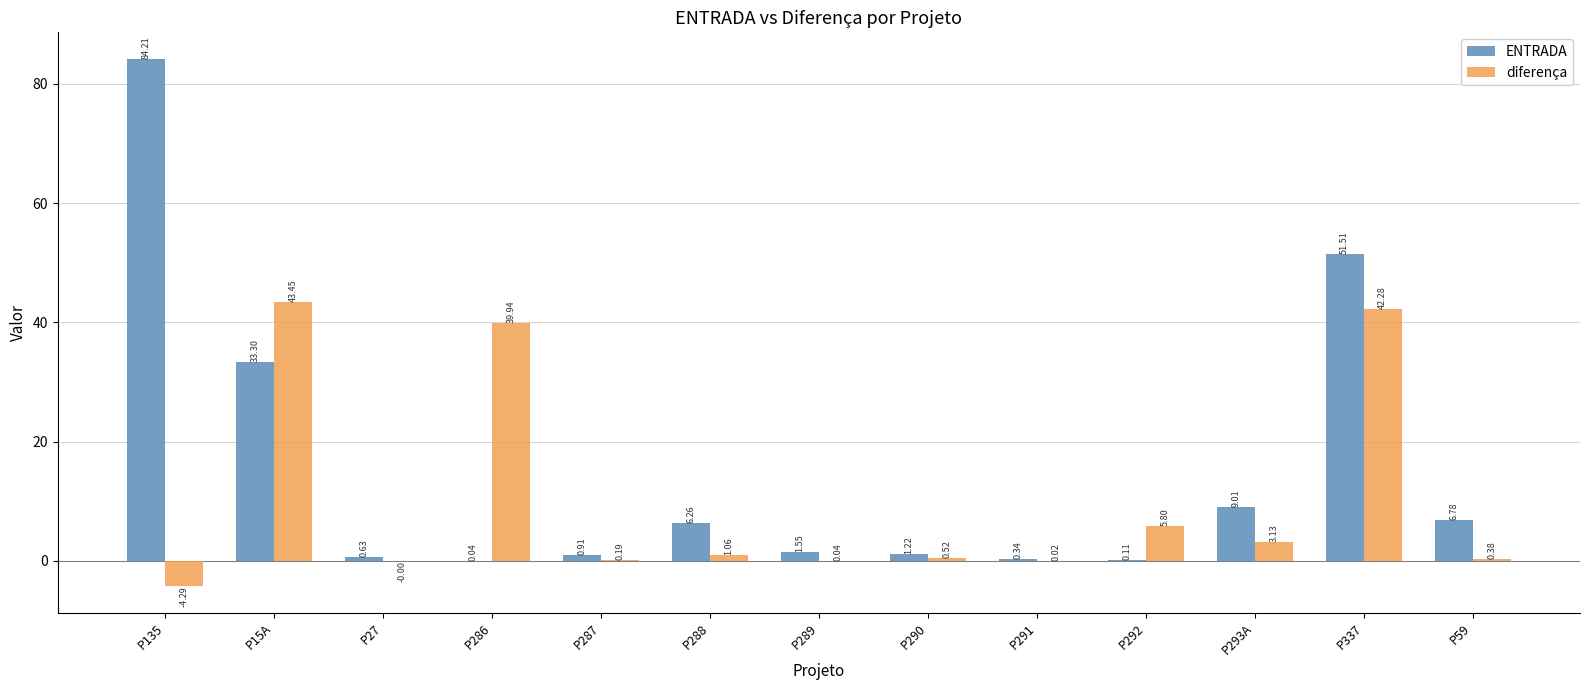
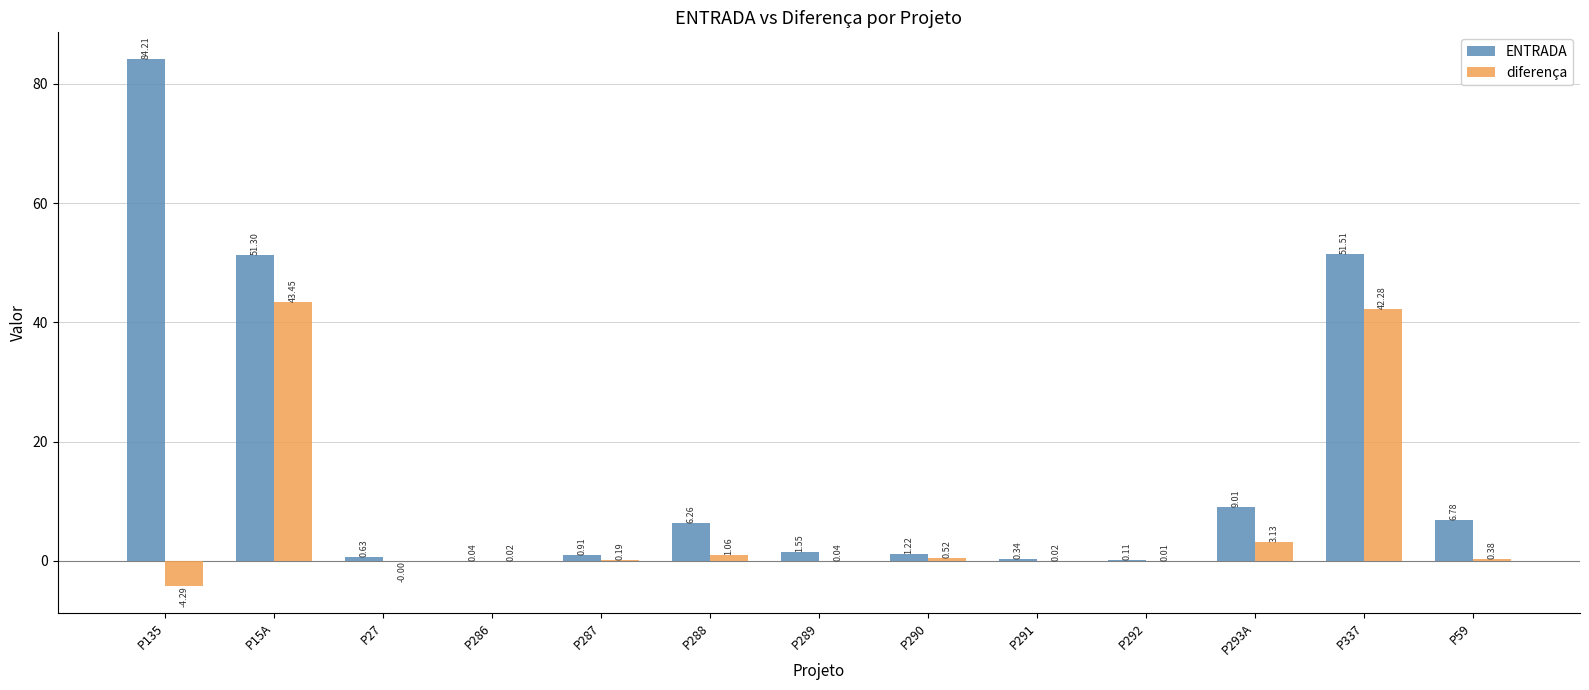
  {
    "ENTRADA": {
      "P135": 84.21,
-     "P15A": 33.30,
+     "P15A": 51.30,
      "P27": 0.63,
      "P286": 0.04,
      "P287": 0.91,
      "P288": 6.26,
      "P289": 1.55,
      "P290": 1.22,
      "P291": 0.34,
      "P292": 0.11,
      "P293A": 9.01,
      "P337": 51.51,
      "P59": 6.78
    },
    "diferença": {
      "P135": -4.29,
      "P15A": 43.45,
      "P27": -0.00,
-     "P286": 39.94,
+     "P286": 0.02,
      "P287": 0.19,
      "P288": 1.06,
      "P289": 0.04,
      "P290": 0.52,
      "P291": 0.02,
-     "P292": 5.80,
+     "P292": 0.01,
      "P293A": 3.13,
      "P337": 42.28,
      "P59": 0.38
    }
  }
